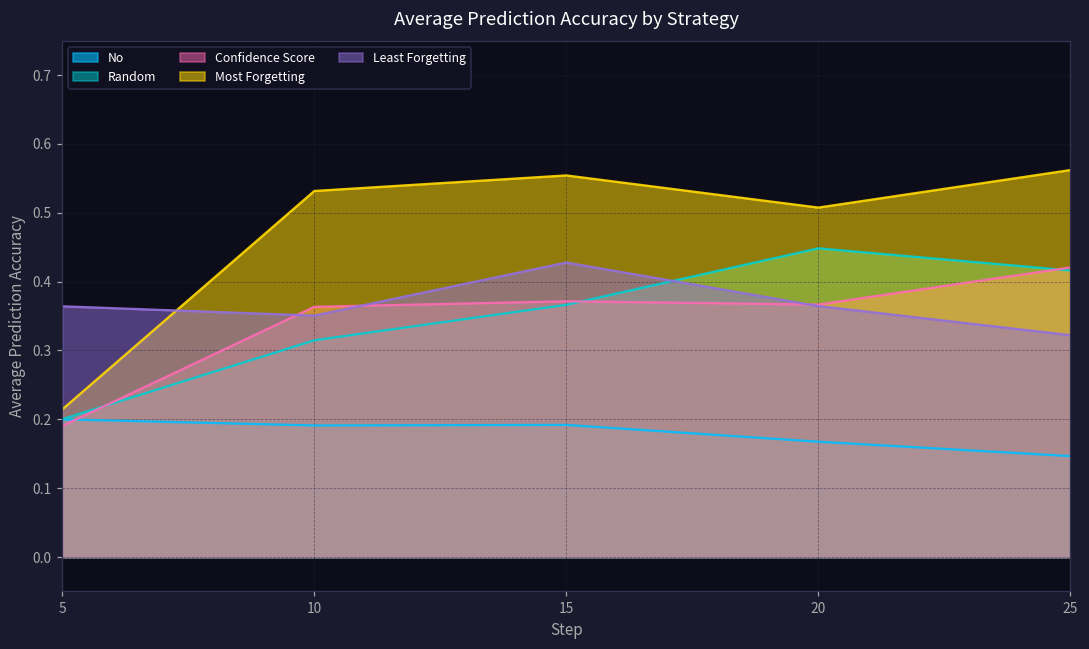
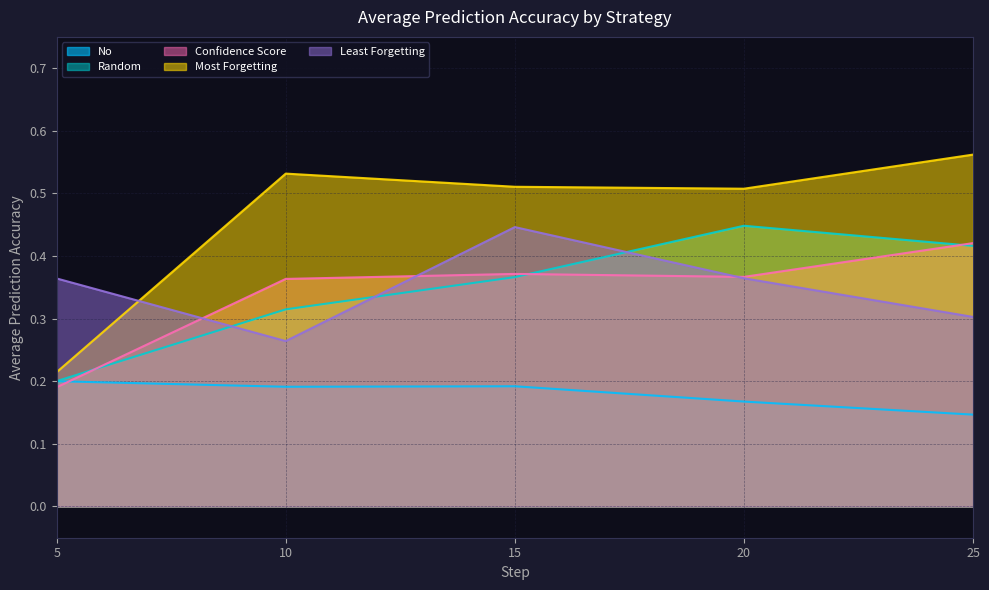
  {
    "Confidence Score": {
      "5": 0.19,
      "10": 0.36,
      "15": 0.37,
      "25": 0.42
    },
    "Most Forgetting": {
      "5": 0.21,
      "10": 0.53,
-     "15": 0.55,
+     "15": 0.51,
      "20": 0.51,
      "25": 0.56
    },
    "Least Forgetting": {
      "5": 0.36,
-     "10": 0.35,
-     "15": 0.43,
-     "25": 0.32
+     "10": 0.26,
+     "15": 0.45,
+     "25": 0.30
    }
  }
